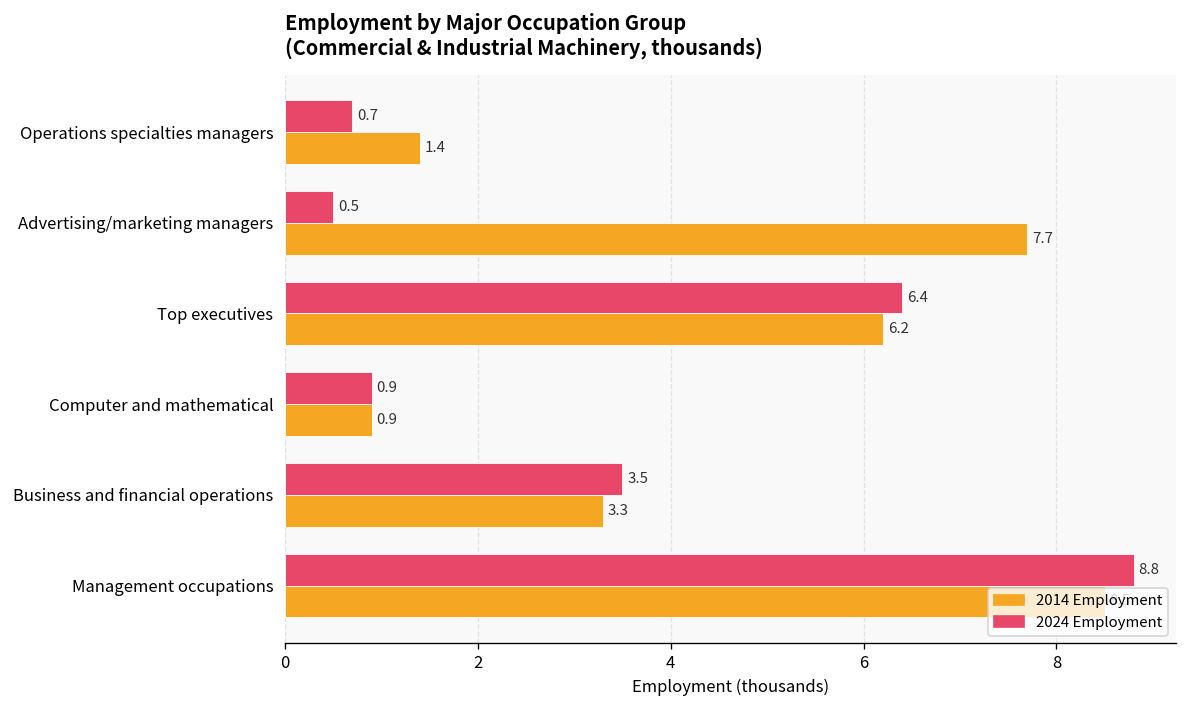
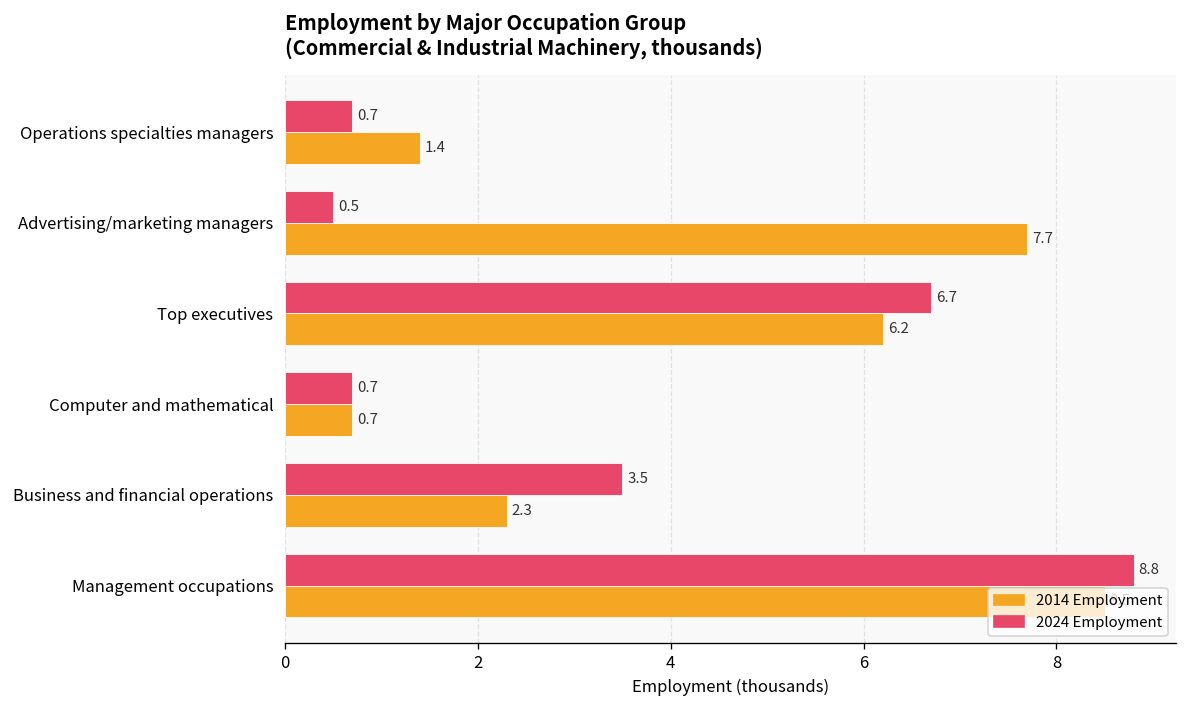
  {
    "2014 Employment": {
      "Operations specialties managers": 1.4,
      "Advertising/marketing managers": 7.7,
      "Top executives": 6.2,
-     "Computer and mathematical": 0.9,
-     "Business and financial operations": 3.3
+     "Computer and mathematical": 0.7,
+     "Business and financial operations": 2.3
    },
    "2024 Employment": {
      "Operations specialties managers": 0.7,
      "Advertising/marketing managers": 0.5,
-     "Top executives": 6.4,
-     "Computer and mathematical": 0.9,
+     "Top executives": 6.7,
+     "Computer and mathematical": 0.7,
      "Business and financial operations": 3.5,
      "Management occupations": 8.8
    }
  }
